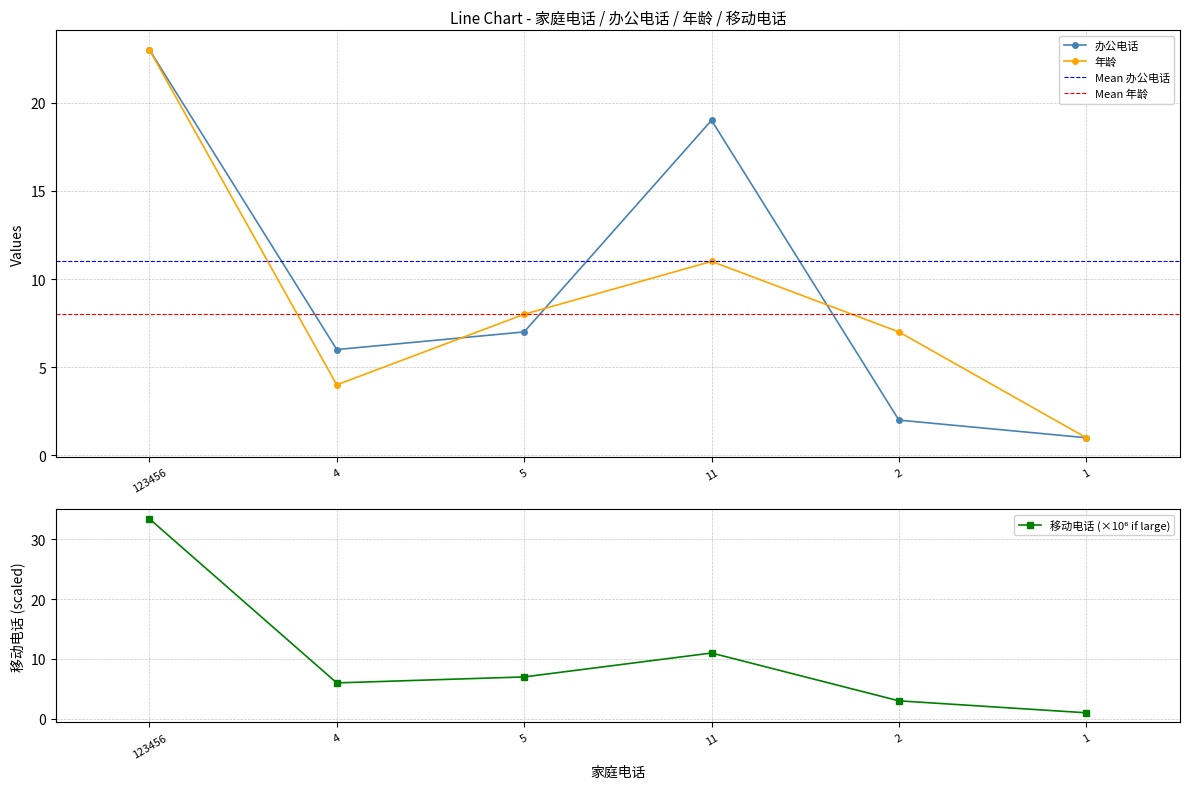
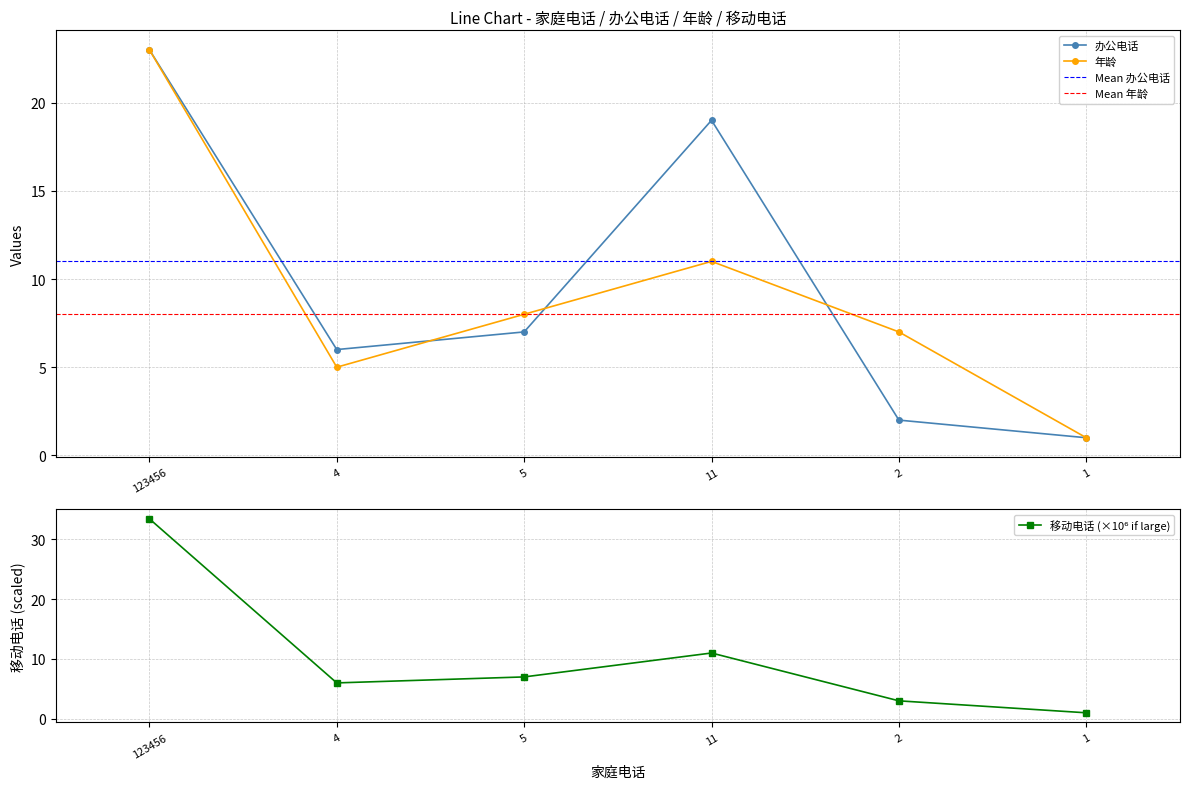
  {
    "Line Chart - 家庭电话 / 办公电话 / 年龄 / 移动电话": {
      "办公电话": {
        "4": 6,
        "5": 7,
        "11": 19,
        "2": 2
      },
      "年龄": {
-       "4": 4,
+       "4": 5,
        "5": 8,
        "11": 11,
        "2": 7
      }
    }
  }
